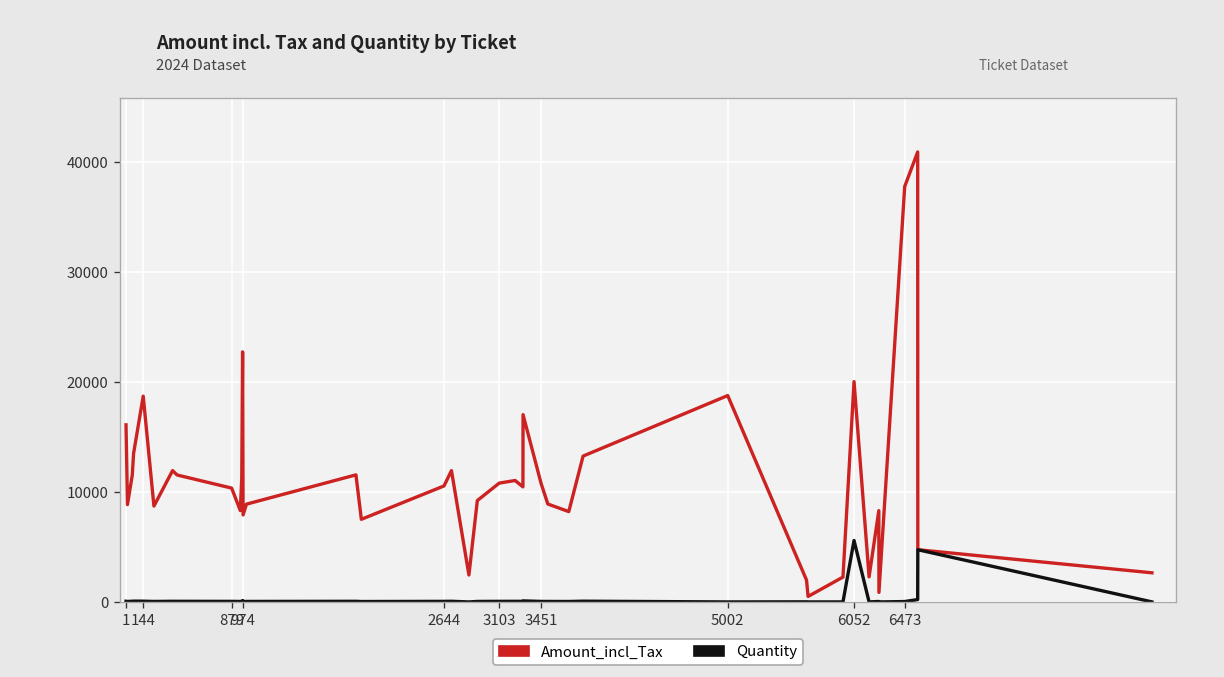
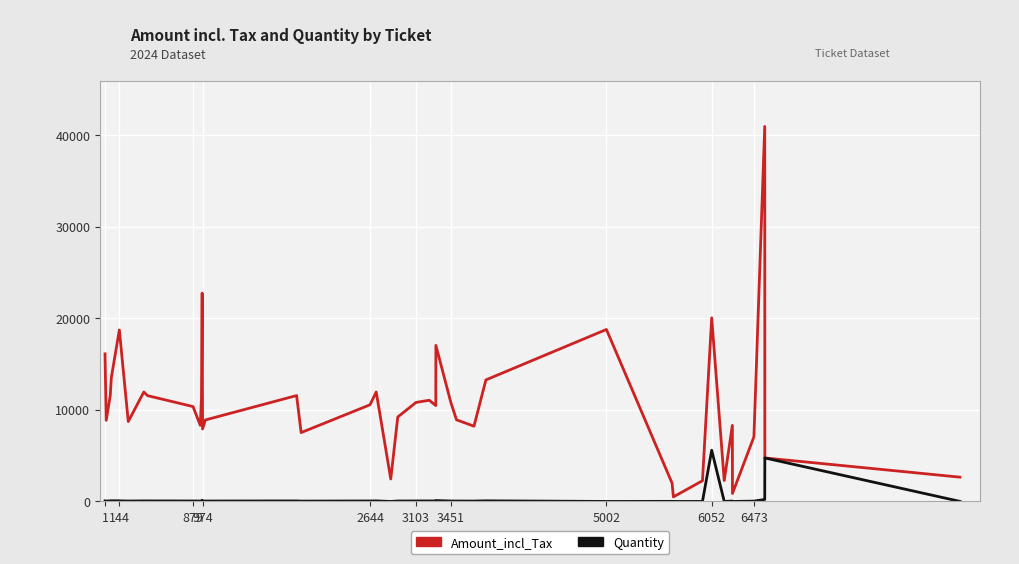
  {
    "Amount_incl_Tax": {
      "1": 16000,
      "144": 19000,
      "2644": 11000,
      "3103": 11000,
      "3451": 11000,
      "5002": 19000,
      "6052": 20000,
-     "6473": 38000
+     "6473": 7000
    },
    "Quantity": {
      "1": 0,
      "144": 0,
      "2644": 0,
      "3103": 0,
      "3451": 0,
      "5002": 0,
      "6052": 6000,
      "6473": 0
    }
  }
